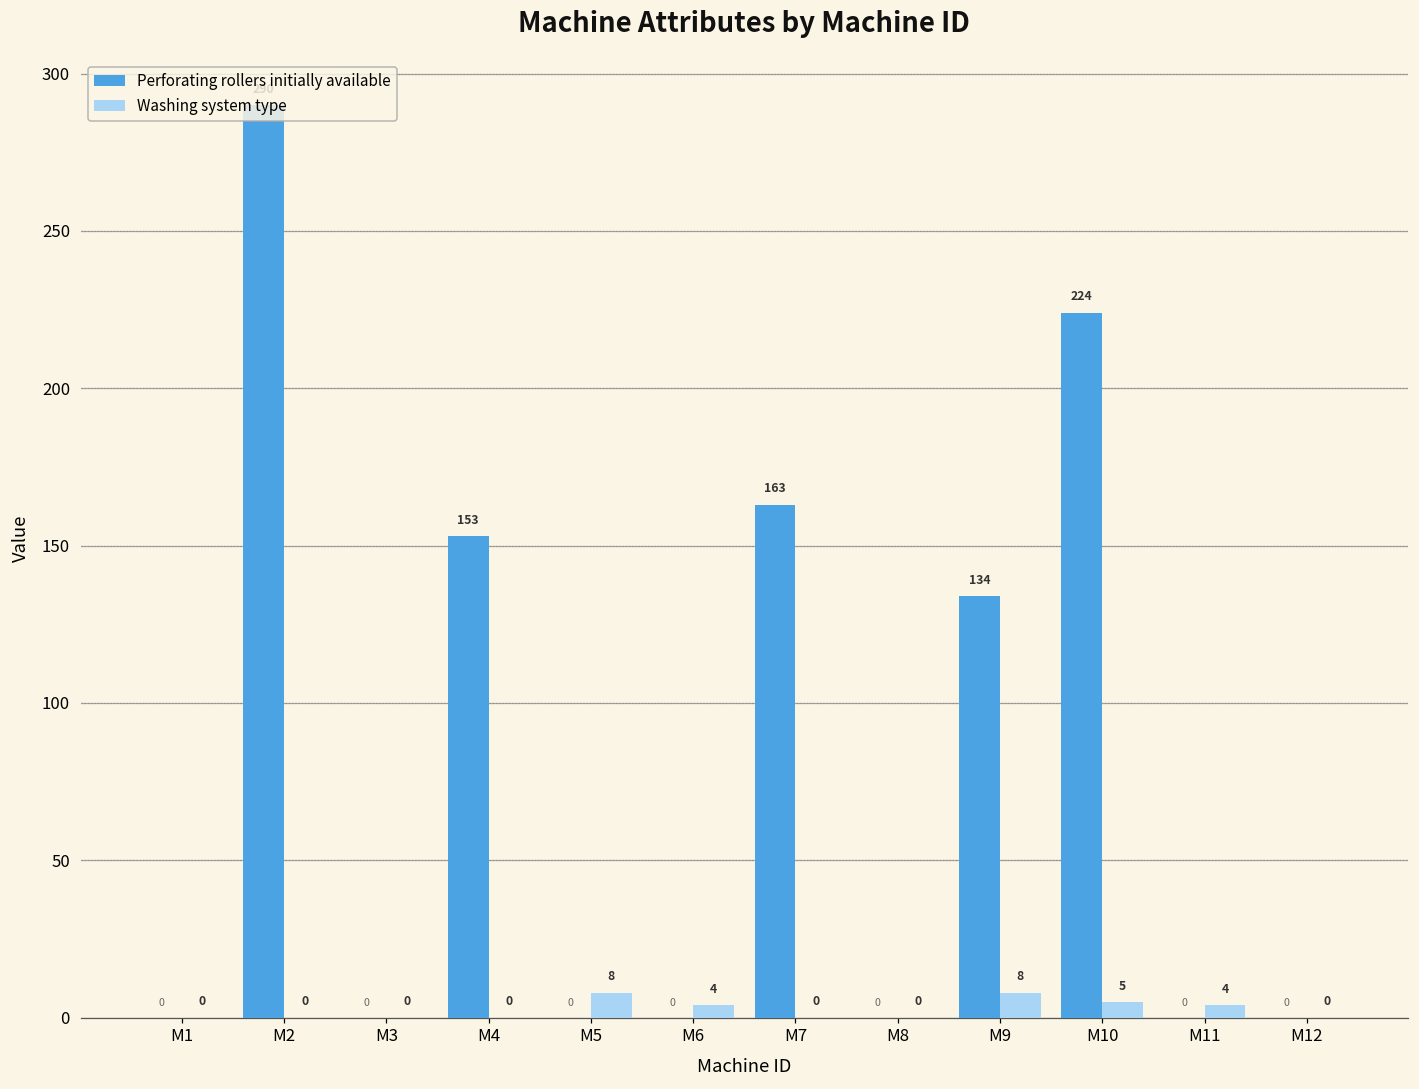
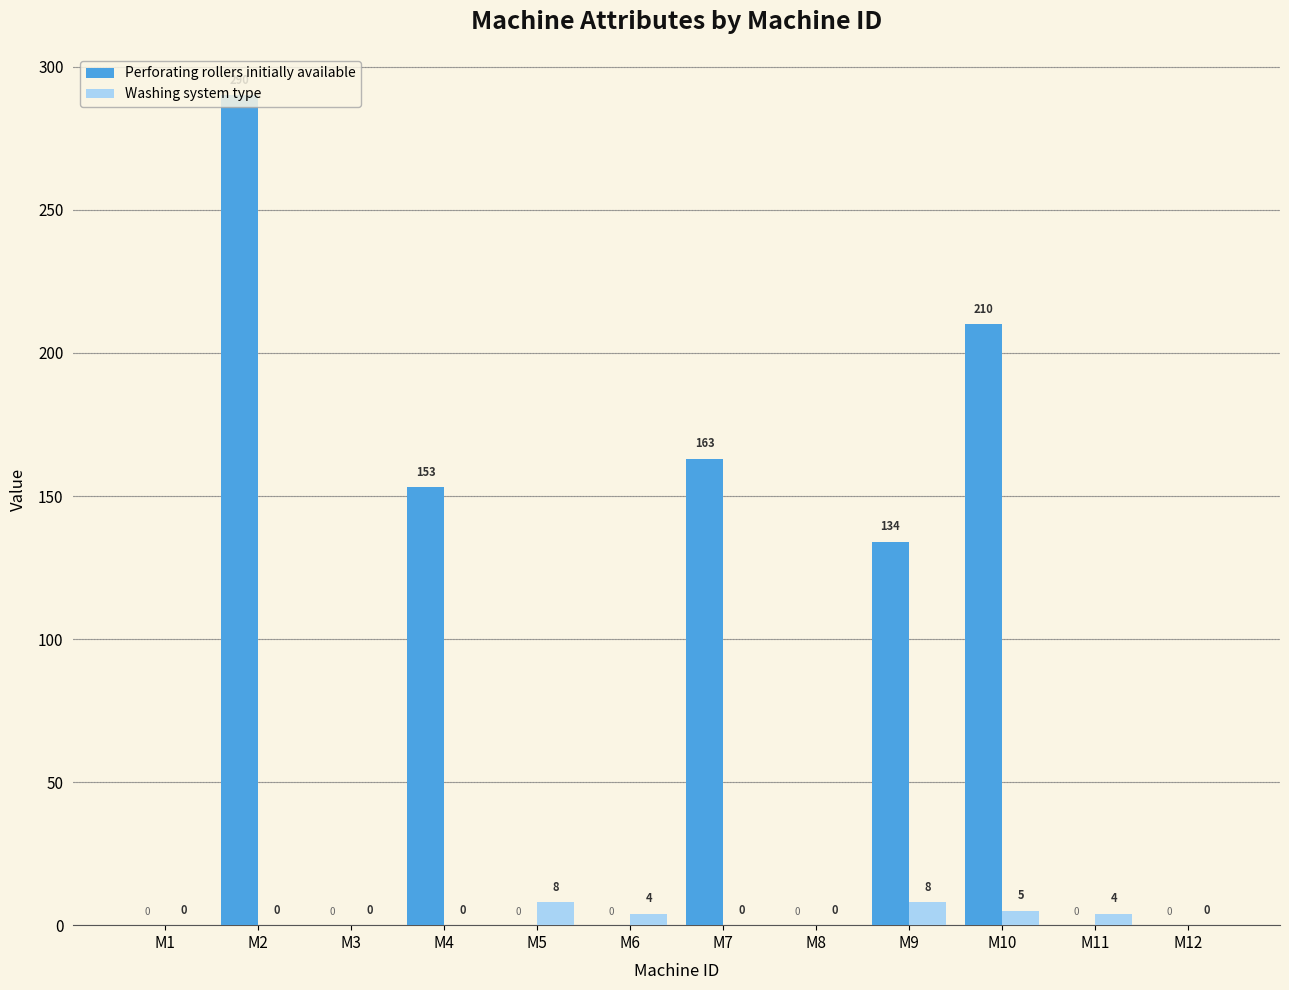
  {
    "Perforating rollers initially available": {
      "M1": 0,
      "M3": 0,
      "M4": 153,
      "M5": 0,
      "M6": 0,
      "M7": 163,
      "M8": 0,
      "M9": 134,
-     "M10": 224,
+     "M10": 210,
      "M11": 0,
      "M12": 0
    },
    "Washing system type": {
      "M1": 0,
      "M2": 0,
      "M3": 0,
      "M4": 0,
      "M5": 8,
      "M6": 4,
      "M7": 0,
      "M8": 0,
      "M9": 8,
      "M10": 5,
      "M11": 4,
      "M12": 0
    }
  }
